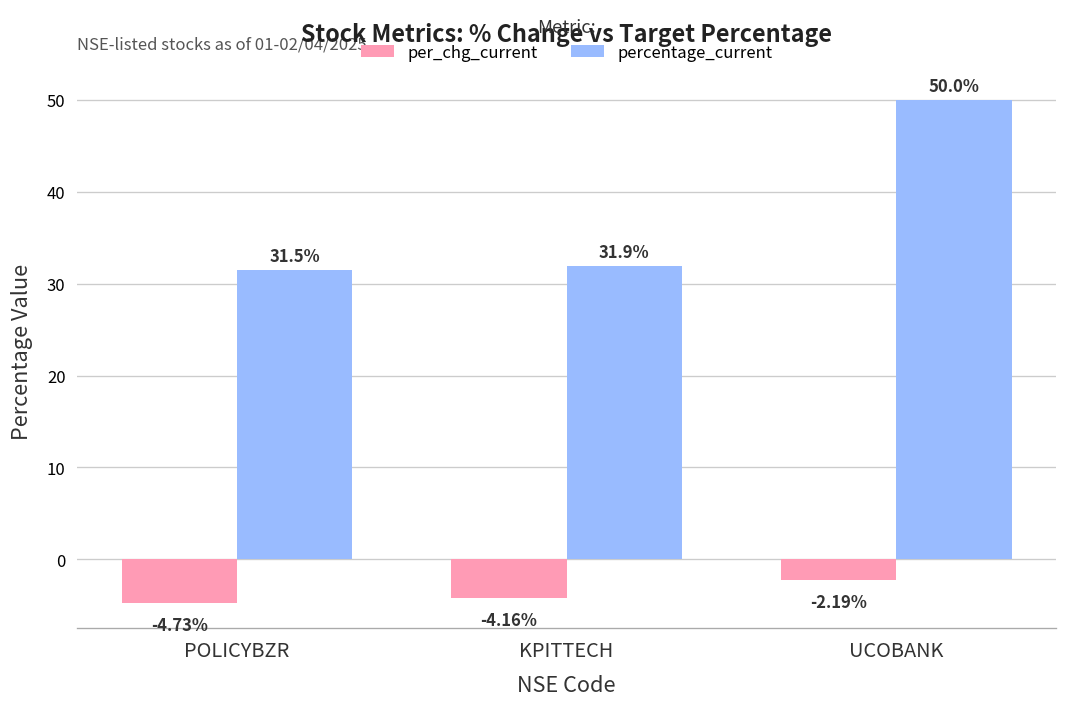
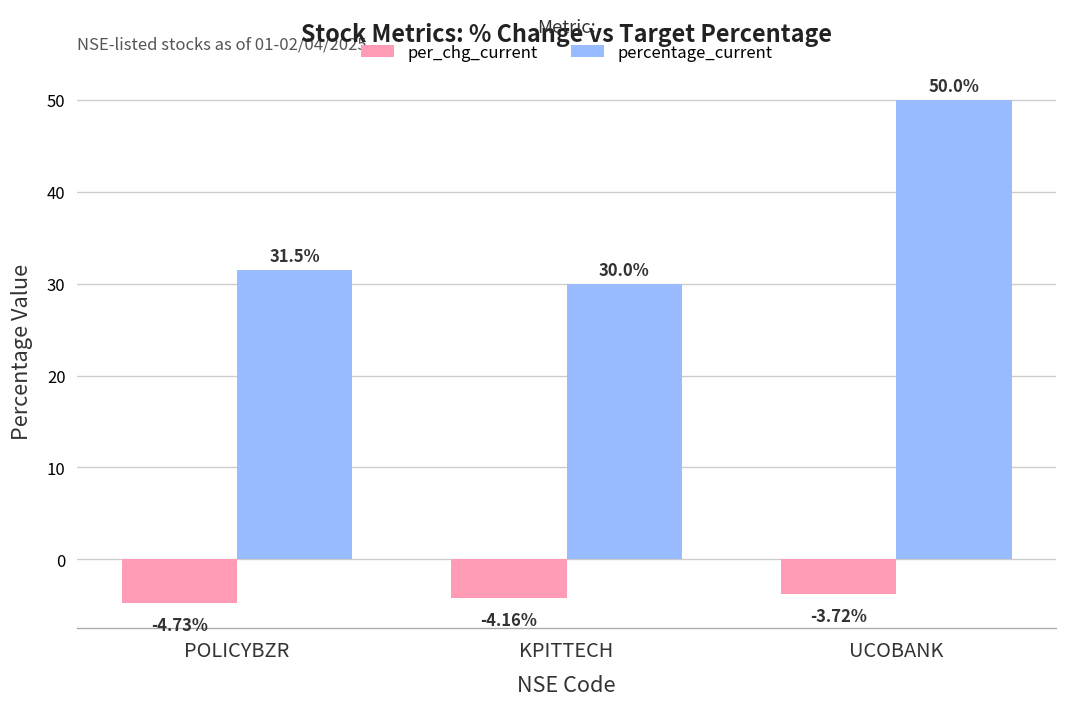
  {
    "per_chg_current": {
      "POLICYBZR": "-4.73%",
      "KPITTECH": "-4.16%",
-     "UCOBANK": "-2.19%"
+     "UCOBANK": "-3.72%"
    },
    "percentage_current": {
      "POLICYBZR": "31.5%",
-     "KPITTECH": "31.9%",
+     "KPITTECH": "30.0%",
      "UCOBANK": "50.0%"
    }
  }
